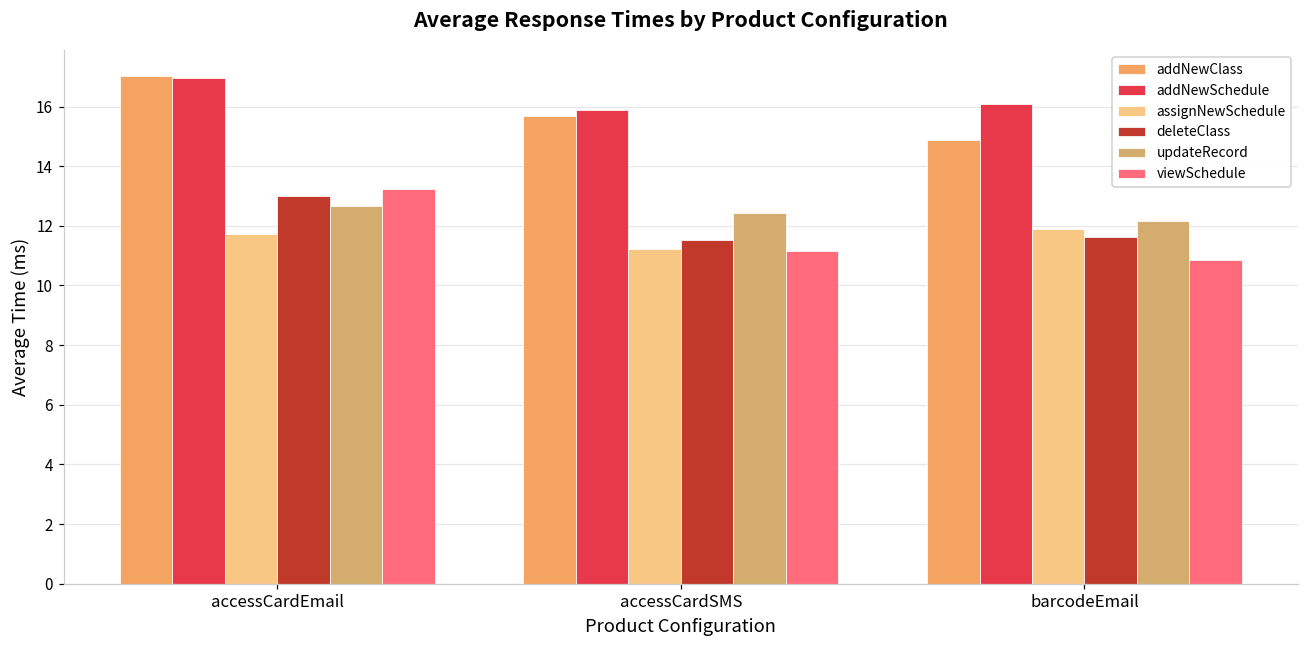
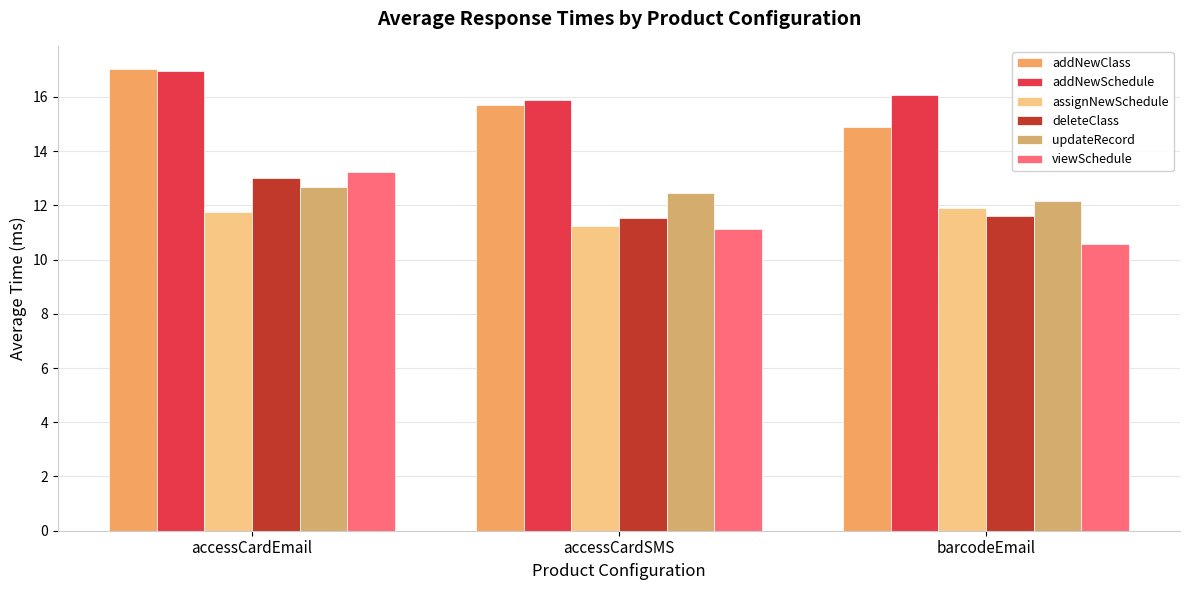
  {
    "viewSchedule": {
      "accessCardEmail": 13.2,
      "accessCardSMS": 11.1,
-     "barcodeEmail": 10.9
+     "barcodeEmail": 10.6
    }
  }
